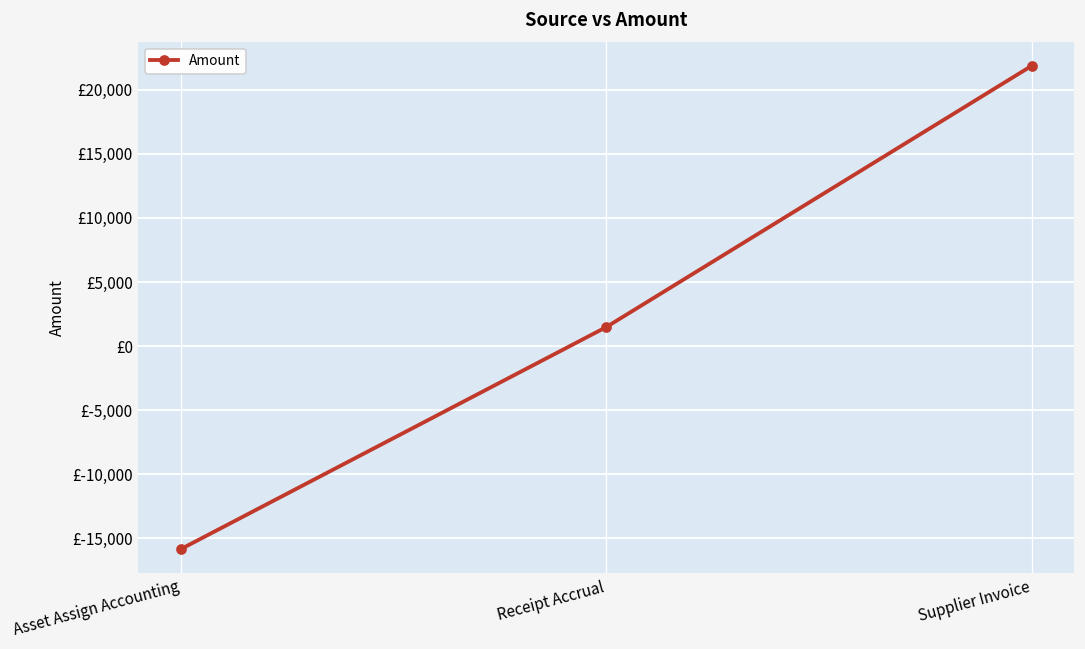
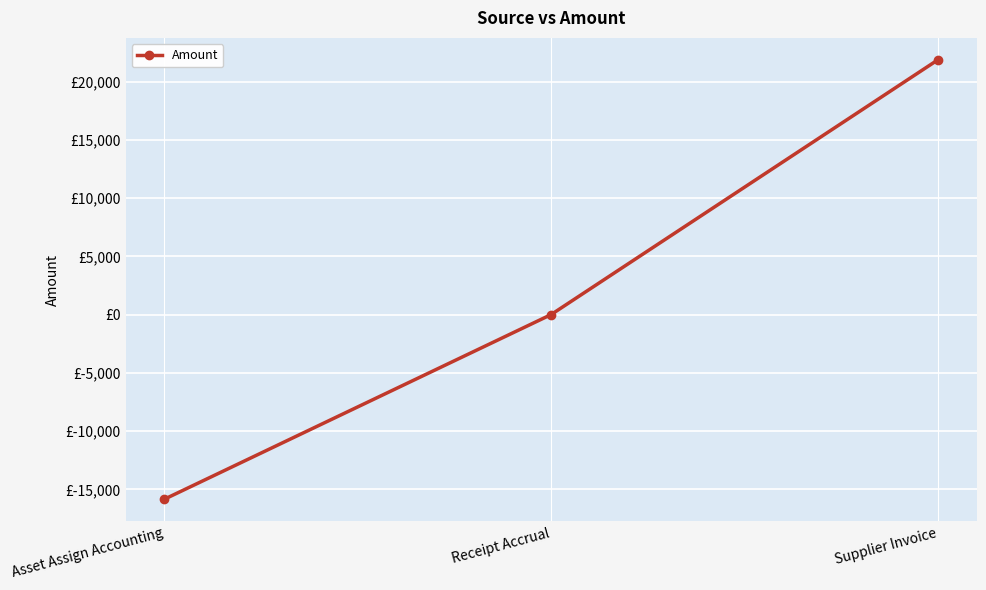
  {
    "Asset Assign Accounting": "£-15,900",
-   "Receipt Accrual": "£1,500",
+   "Receipt Accrual": "£0",
    "Supplier Invoice": "£21,900"
  }
